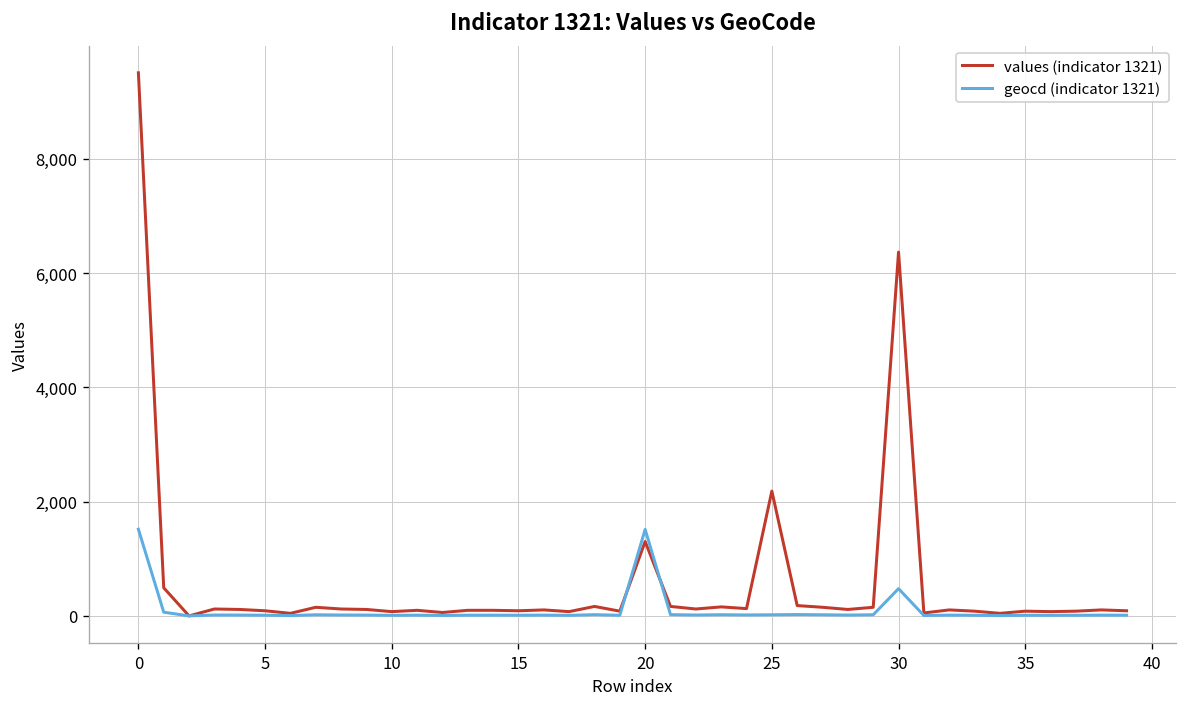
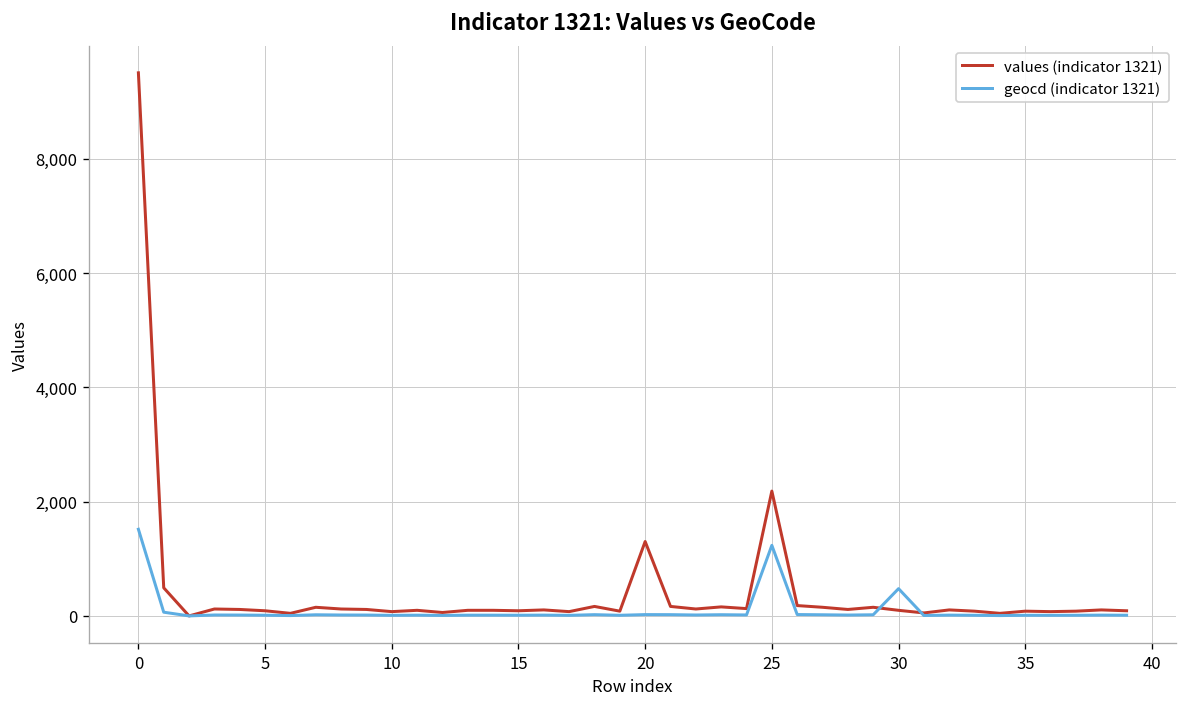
  {
    "values (indicator 1321)": {
      "0": "9,500",
      "5": "100",
      "10": "100",
      "15": "100",
      "20": "1,300",
      "25": "2,200",
-     "30": "6,400",
+     "30": "100",
      "35": "100"
    },
    "geocd (indicator 1321)": {
      "0": "1,500",
      "5": "0",
      "10": "0",
      "15": "0",
-     "20": "1,500",
-     "25": "0",
+     "20": "0",
+     "25": "1,200",
      "30": "500",
      "35": "0"
    }
  }
